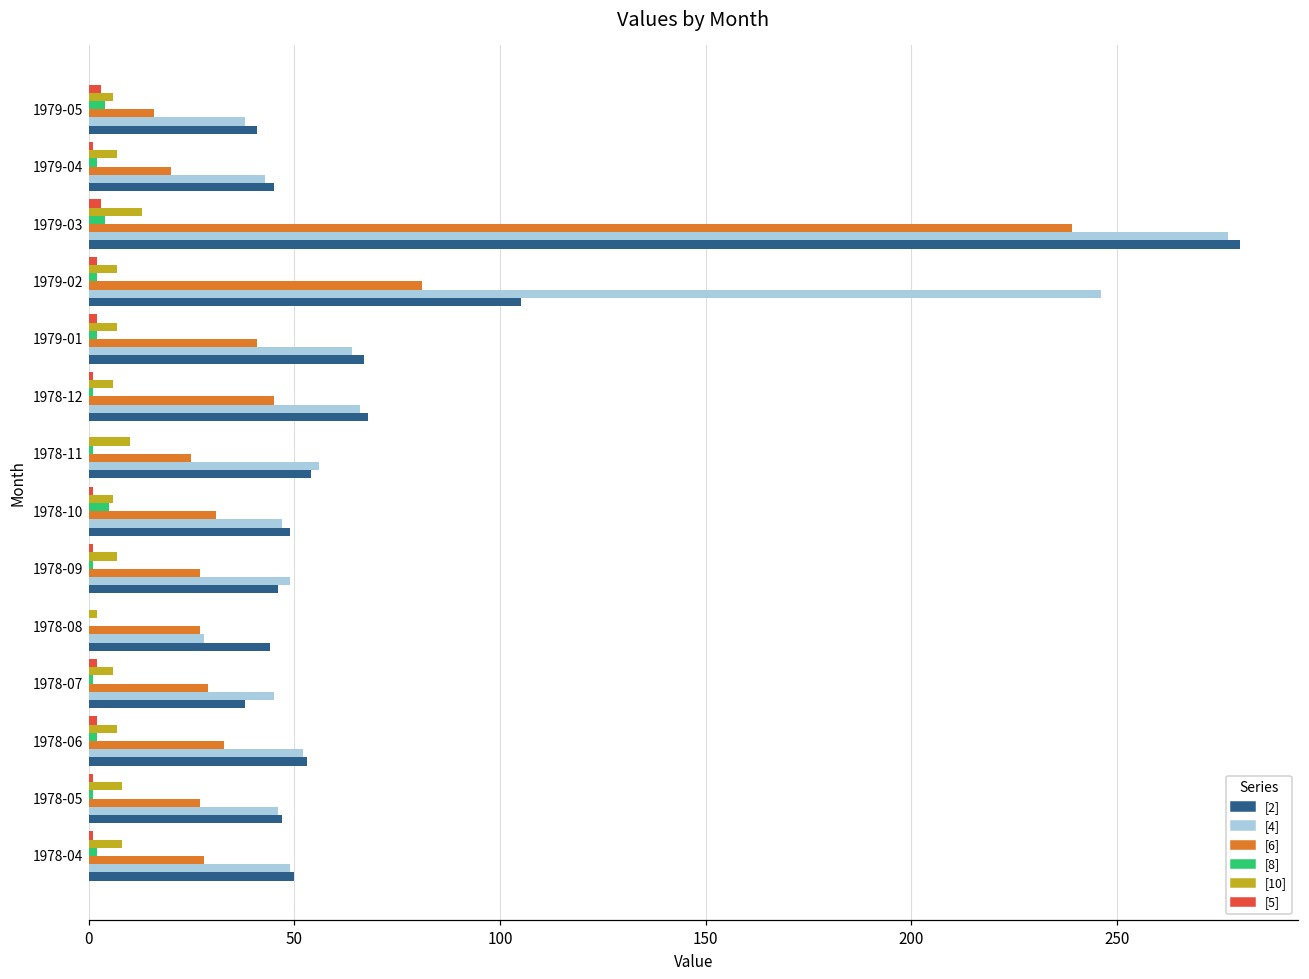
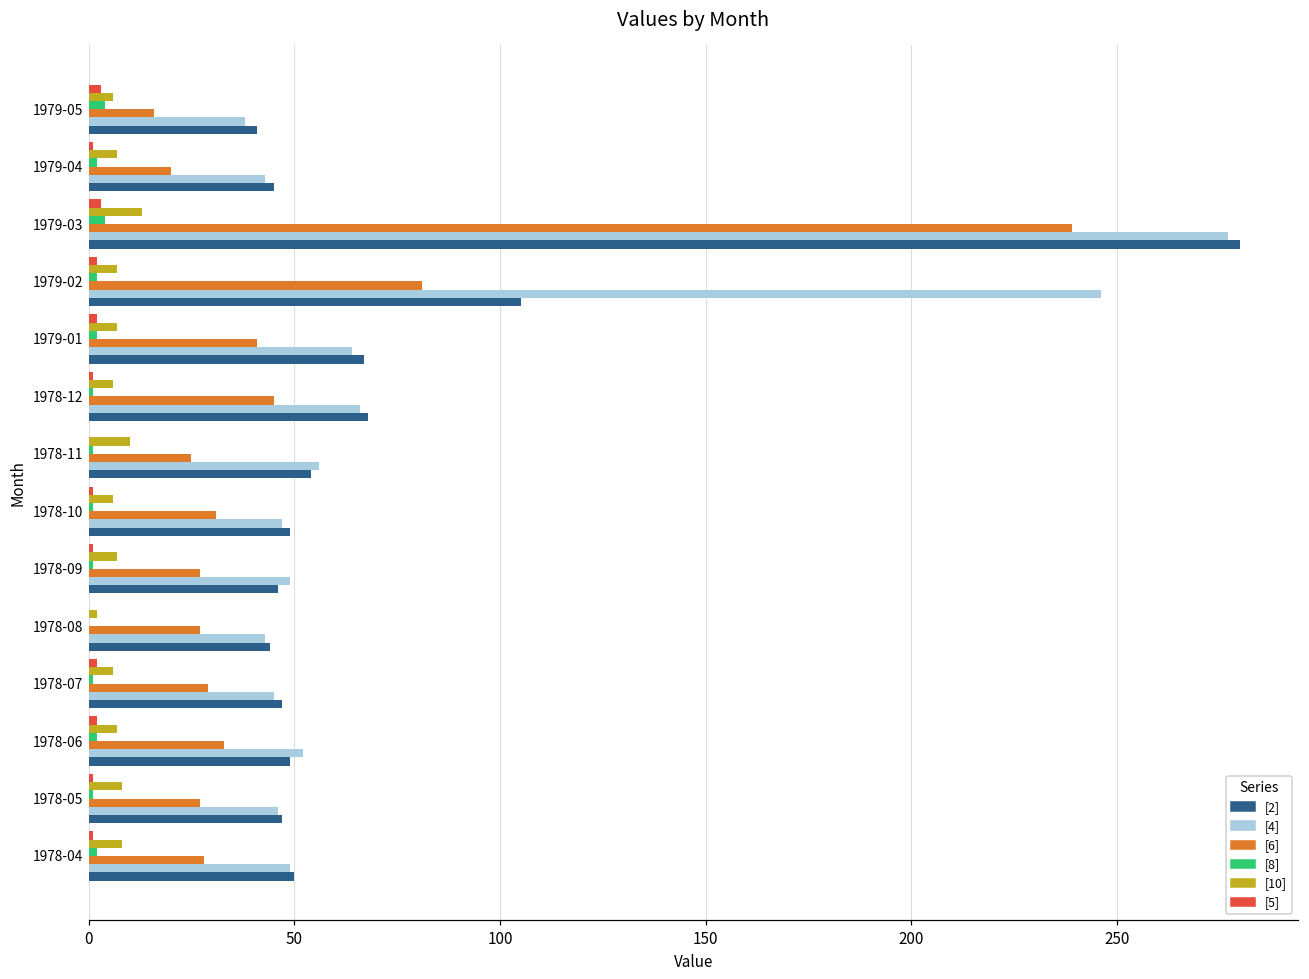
  {
    "[2]": {
      "1979-05": 41,
      "1979-04": 45,
      "1979-03": 280,
      "1979-02": 105,
      "1979-01": 67,
      "1978-12": 68,
      "1978-11": 54,
      "1978-10": 49,
      "1978-09": 46,
      "1978-08": 44,
-     "1978-07": 38,
-     "1978-06": 53,
+     "1978-07": 47,
+     "1978-06": 49,
      "1978-05": 47,
      "1978-04": 50
    },
    "[4]": {
      "1979-05": 38,
      "1979-04": 43,
      "1979-03": 277,
      "1979-02": 246,
      "1979-01": 64,
      "1978-12": 66,
      "1978-11": 56,
      "1978-10": 47,
      "1978-09": 49,
-     "1978-08": 28,
+     "1978-08": 43,
      "1978-07": 45,
      "1978-06": 52,
      "1978-05": 46,
      "1978-04": 49
    },
    "[8]": {
      "1979-05": 4,
      "1979-04": 2,
      "1979-03": 4,
      "1979-02": 2,
      "1979-01": 2,
      "1978-12": 1,
      "1978-11": 1,
-     "1978-10": 5,
+     "1978-10": 1,
      "1978-09": 1,
      "1978-08": 0,
      "1978-07": 1,
      "1978-06": 2,
      "1978-05": 1,
      "1978-04": 2
    },
    "[10]": {
      "1979-05": 6,
      "1979-04": 7,
      "1979-03": 13,
      "1979-02": 7,
      "1979-01": 7,
      "1978-12": 6,
      "1978-11": 10,
      "1978-10": 6,
      "1978-09": 7,
      "1978-08": 2,
      "1978-07": 6,
      "1978-06": 7,
      "1978-05": 8,
      "1978-04": 8
    }
  }
